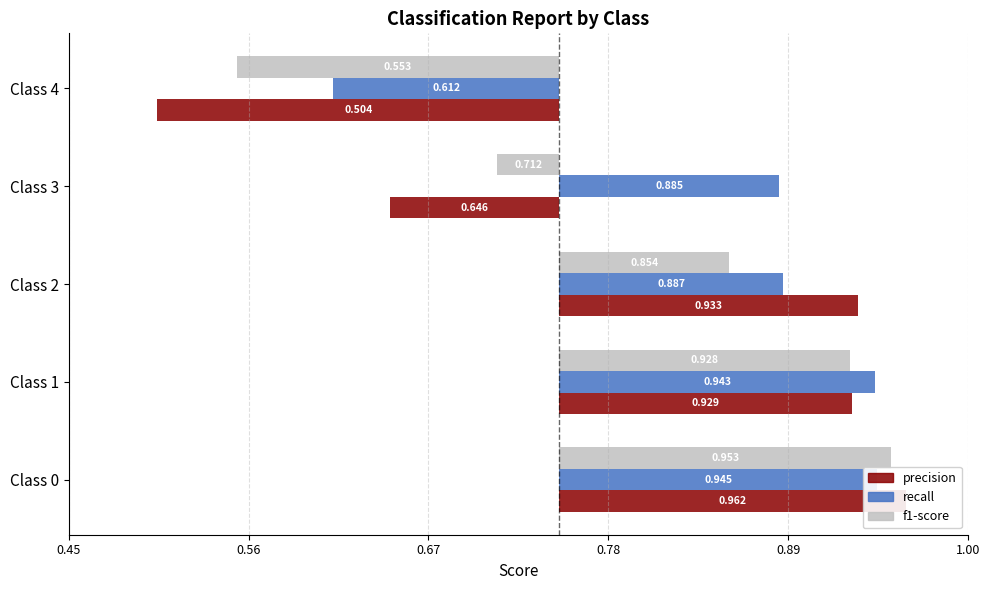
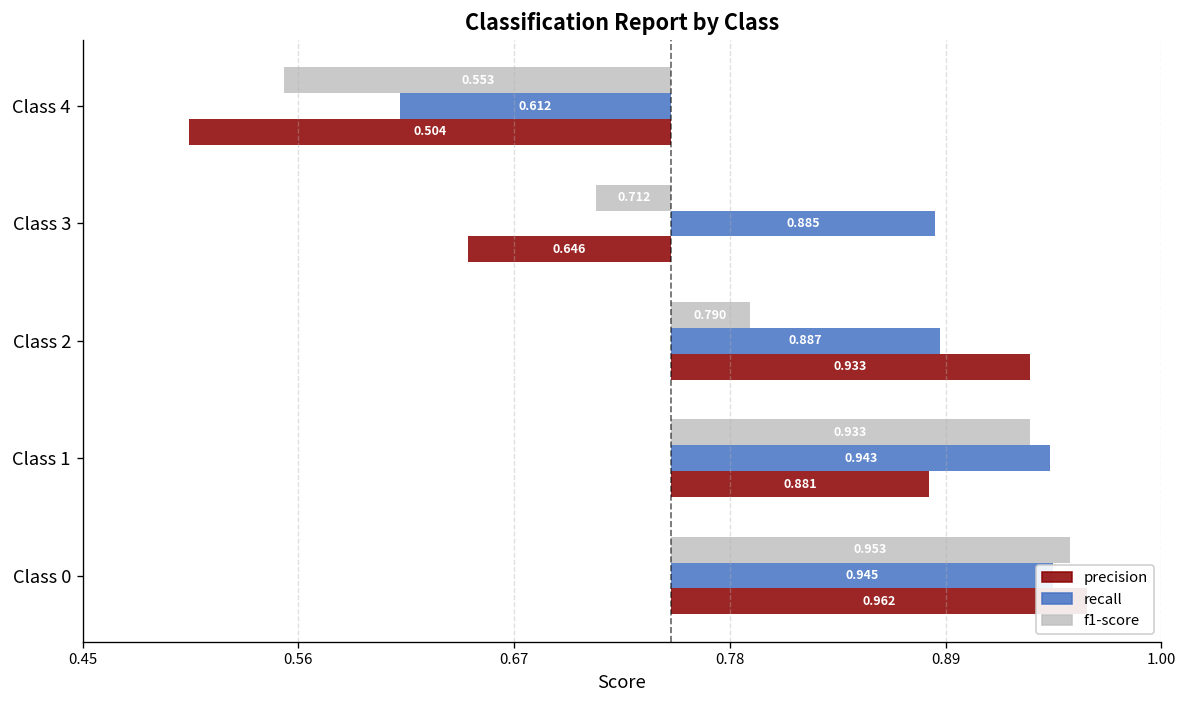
  {
    "precision": {
-     "Class 1": 0.929
+     "Class 1": 0.881
    },
    "f1-score": {
-     "Class 2": 0.854,
-     "Class 1": 0.928
+     "Class 2": 0.790,
+     "Class 1": 0.933
    }
  }
